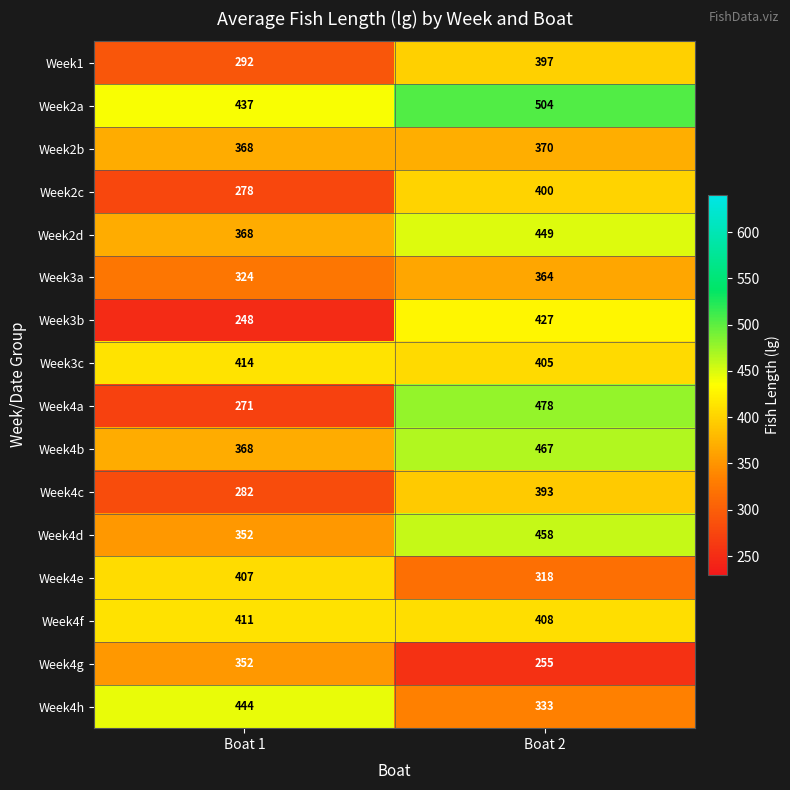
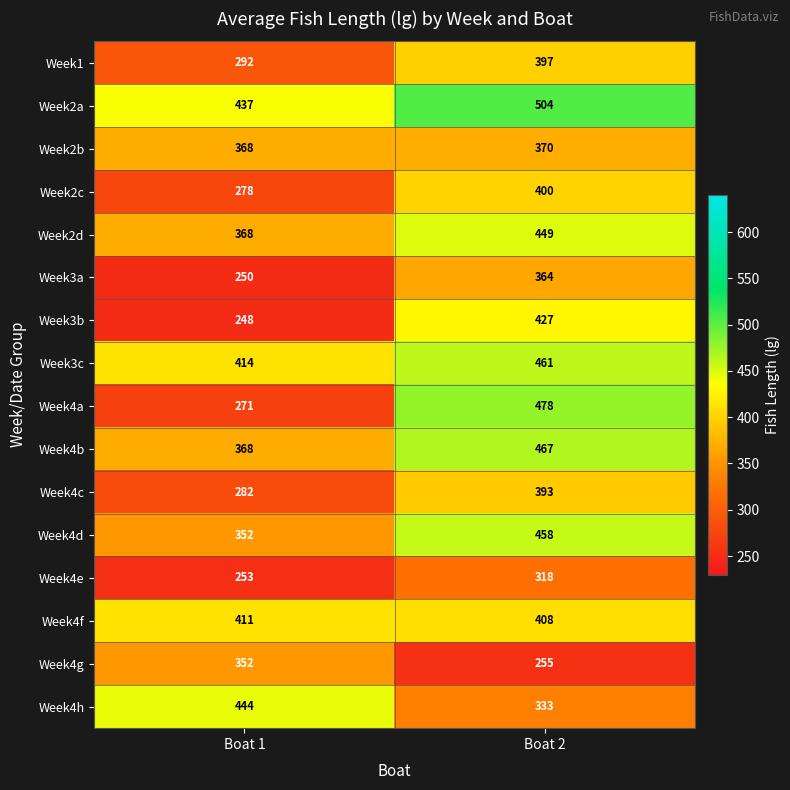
  {
    "Week1": {
      "Boat 1": 292,
      "Boat 2": 397
    },
    "Week2a": {
      "Boat 1": 437,
      "Boat 2": 504
    },
    "Week2b": {
      "Boat 1": 368,
      "Boat 2": 370
    },
    "Week2c": {
      "Boat 1": 278,
      "Boat 2": 400
    },
    "Week2d": {
      "Boat 1": 368,
      "Boat 2": 449
    },
    "Week3a": {
-     "Boat 1": 324,
+     "Boat 1": 250,
      "Boat 2": 364
    },
    "Week3b": {
      "Boat 1": 248,
      "Boat 2": 427
    },
    "Week3c": {
      "Boat 1": 414,
-     "Boat 2": 405
+     "Boat 2": 461
    },
    "Week4a": {
      "Boat 1": 271,
      "Boat 2": 478
    },
    "Week4b": {
      "Boat 1": 368,
      "Boat 2": 467
    },
    "Week4c": {
      "Boat 1": 282,
      "Boat 2": 393
    },
    "Week4d": {
      "Boat 1": 352,
      "Boat 2": 458
    },
    "Week4e": {
-     "Boat 1": 407,
+     "Boat 1": 253,
      "Boat 2": 318
    },
    "Week4f": {
      "Boat 1": 411,
      "Boat 2": 408
    },
    "Week4g": {
      "Boat 1": 352,
      "Boat 2": 255
    },
    "Week4h": {
      "Boat 1": 444,
      "Boat 2": 333
    }
  }
